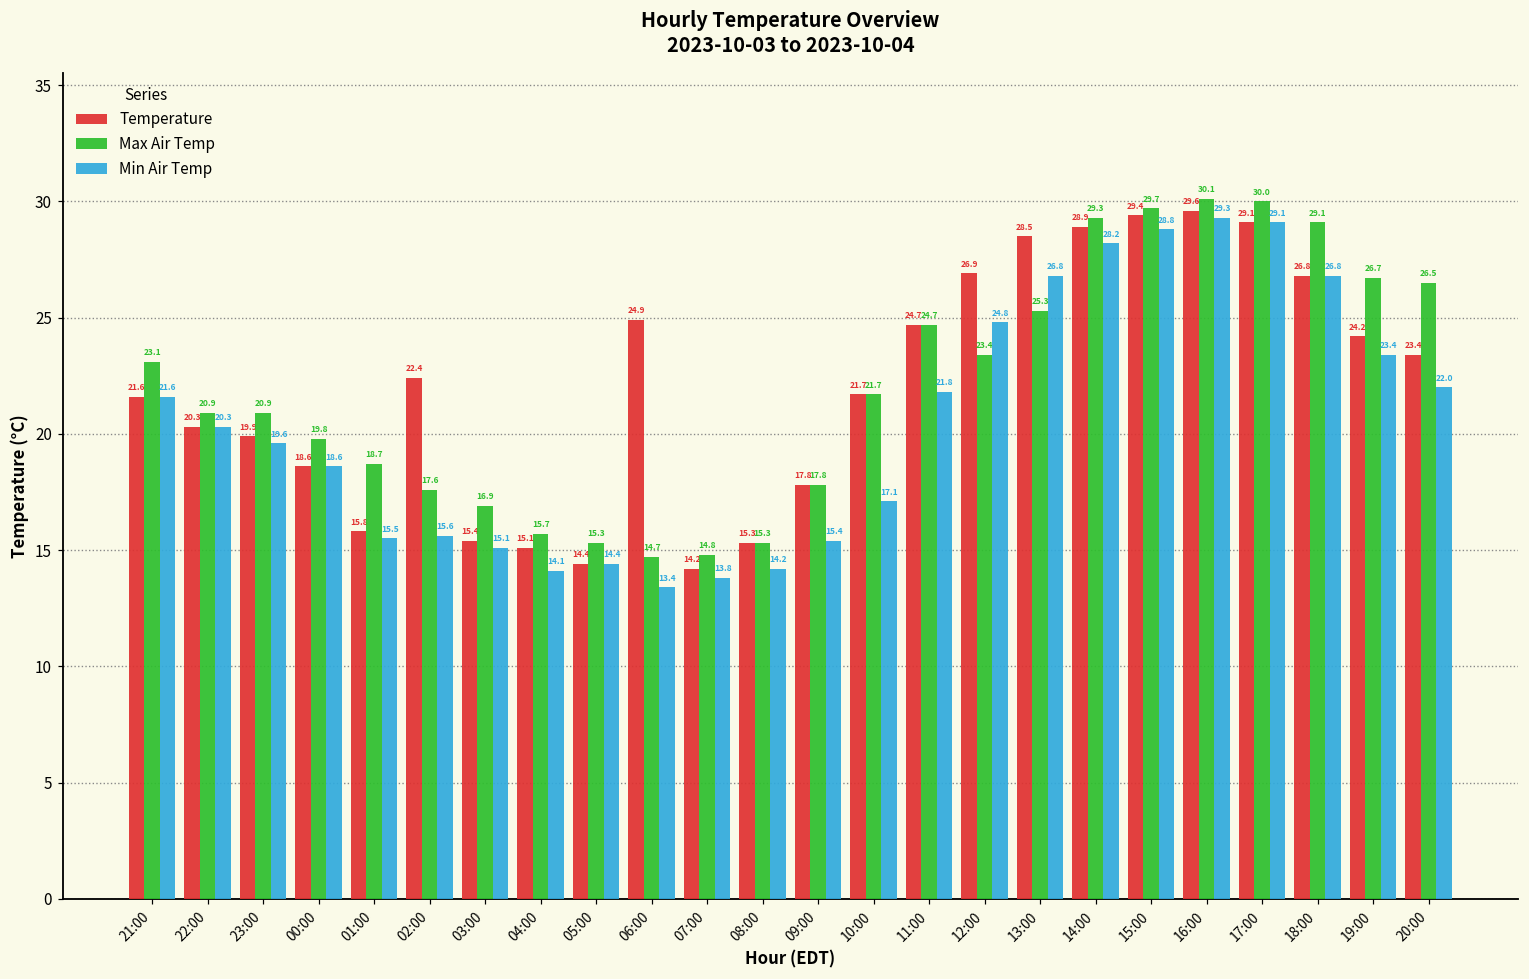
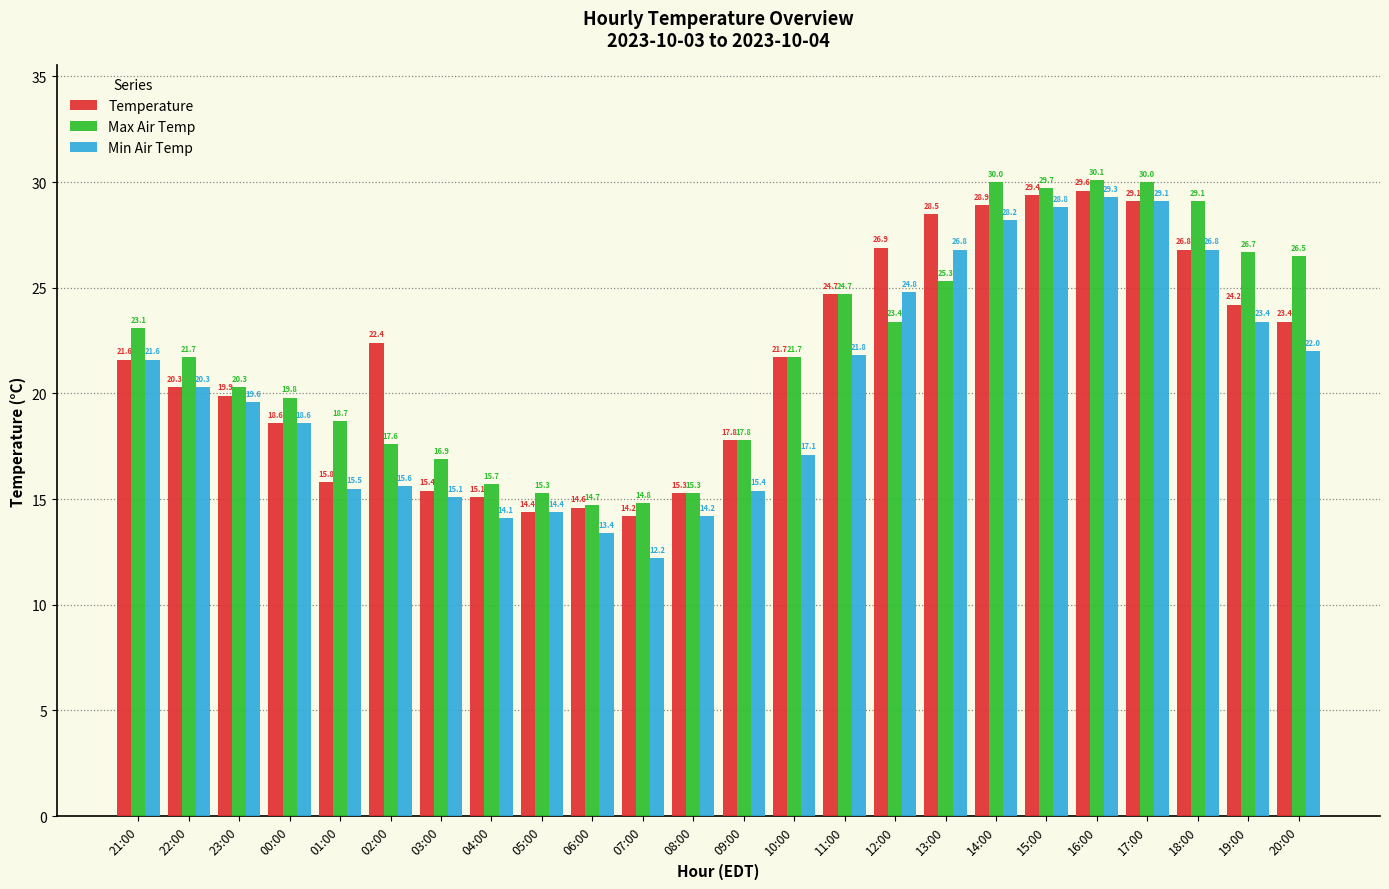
  {
    "Temperature": {
      "21:00": 21.6,
      "22:00": 20.3,
      "23:00": 19.9,
      "00:00": 18.6,
      "01:00": 15.8,
      "02:00": 22.4,
      "03:00": 15.4,
      "04:00": 15.1,
      "05:00": 14.4,
-     "06:00": 24.9,
+     "06:00": 14.6,
      "07:00": 14.2,
      "08:00": 15.3,
      "09:00": 17.8,
      "10:00": 21.7,
      "11:00": 24.7,
      "12:00": 26.9,
      "13:00": 28.5,
      "14:00": 28.9,
      "15:00": 29.4,
      "16:00": 29.6,
      "17:00": 29.1,
      "18:00": 26.8,
      "19:00": 24.2,
      "20:00": 23.4
    },
    "Max Air Temp": {
      "21:00": 23.1,
-     "22:00": 20.9,
-     "23:00": 20.9,
+     "22:00": 21.7,
+     "23:00": 20.3,
      "00:00": 19.8,
      "01:00": 18.7,
      "02:00": 17.6,
      "03:00": 16.9,
      "04:00": 15.7,
      "05:00": 15.3,
      "06:00": 14.7,
      "07:00": 14.8,
      "08:00": 15.3,
      "09:00": 17.8,
      "10:00": 21.7,
      "11:00": 24.7,
      "12:00": 23.4,
      "13:00": 25.3,
-     "14:00": 29.3,
+     "14:00": 30.0,
      "15:00": 29.7,
      "16:00": 30.1,
      "17:00": 30.0,
      "18:00": 29.1,
      "19:00": 26.7,
      "20:00": 26.5
    },
    "Min Air Temp": {
      "21:00": 21.6,
      "22:00": 20.3,
      "23:00": 19.6,
      "00:00": 18.6,
      "01:00": 15.5,
      "02:00": 15.6,
      "03:00": 15.1,
      "04:00": 14.1,
      "05:00": 14.4,
      "06:00": 13.4,
-     "07:00": 13.8,
+     "07:00": 12.2,
      "08:00": 14.2,
      "09:00": 15.4,
      "10:00": 17.1,
      "11:00": 21.8,
      "12:00": 24.8,
      "13:00": 26.8,
      "14:00": 28.2,
      "15:00": 28.8,
      "16:00": 29.3,
      "17:00": 29.1,
      "18:00": 26.8,
      "19:00": 23.4,
      "20:00": 22.0
    }
  }
